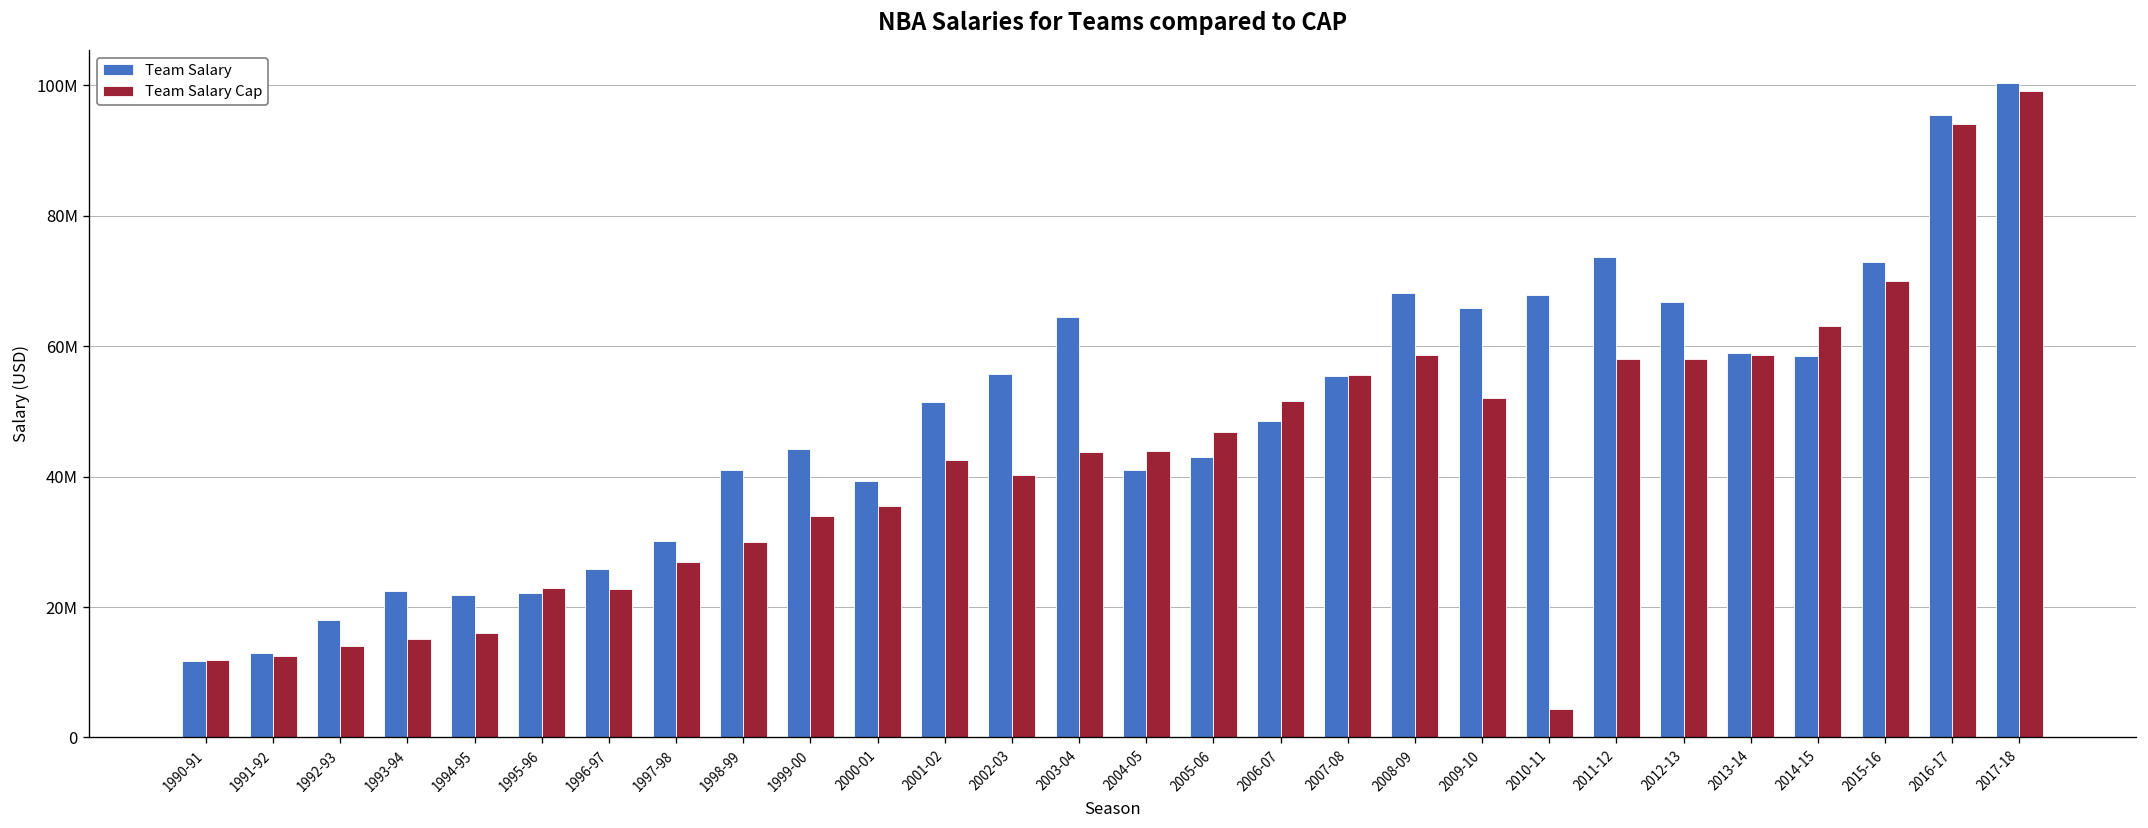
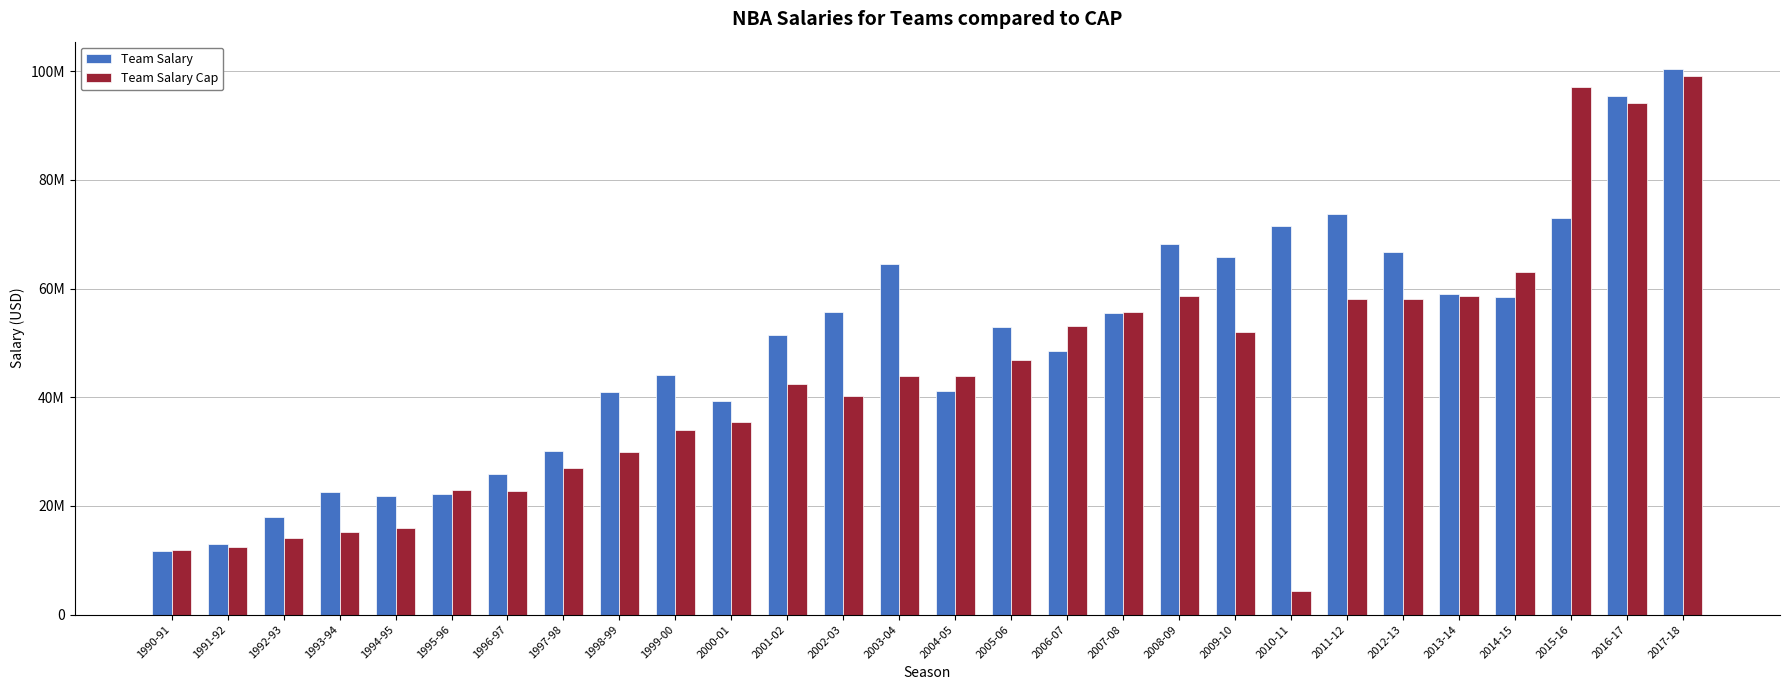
  {
    "Team Salary": {
      "1990-91": 12000000,
      "1991-92": 13000000,
      "1992-93": 18000000,
      "1993-94": 23000000,
      "1994-95": 22000000,
      "1995-96": 22000000,
      "1996-97": 26000000,
      "1997-98": 30000000,
      "1998-99": 41000000,
      "1999-00": 44000000,
      "2000-01": 39000000,
      "2001-02": 52000000,
      "2002-03": 56000000,
      "2003-04": 64000000,
      "2004-05": 41000000,
-     "2005-06": 43000000,
+     "2005-06": 53000000,
      "2006-07": 49000000,
      "2007-08": 56000000,
      "2008-09": 68000000,
      "2009-10": 66000000,
-     "2010-11": 68000000,
+     "2010-11": 71000000,
      "2011-12": 74000000,
      "2012-13": 67000000,
      "2013-14": 59000000,
      "2014-15": 58000000,
      "2015-16": 73000000,
      "2016-17": 95000000,
      "2017-18": 100000000
    },
    "Team Salary Cap": {
      "1990-91": 12000000,
      "1991-92": 13000000,
      "1992-93": 14000000,
      "1993-94": 15000000,
      "1994-95": 16000000,
      "1995-96": 23000000,
      "1996-97": 23000000,
      "1997-98": 27000000,
      "1998-99": 30000000,
      "1999-00": 34000000,
      "2000-01": 36000000,
      "2001-02": 43000000,
      "2002-03": 40000000,
      "2003-04": 44000000,
      "2004-05": 44000000,
      "2005-06": 47000000,
-     "2006-07": 52000000,
+     "2006-07": 53000000,
      "2007-08": 56000000,
      "2008-09": 59000000,
      "2009-10": 52000000,
      "2010-11": 4000000,
      "2011-12": 58000000,
      "2012-13": 58000000,
      "2013-14": 59000000,
      "2014-15": 63000000,
-     "2015-16": 70000000,
+     "2015-16": 97000000,
      "2016-17": 94000000,
      "2017-18": 99000000
    }
  }
